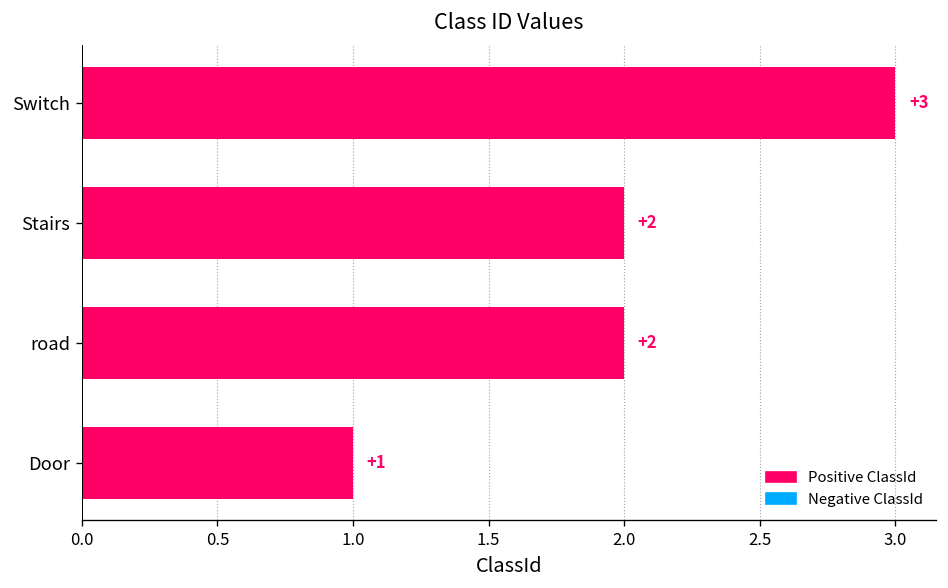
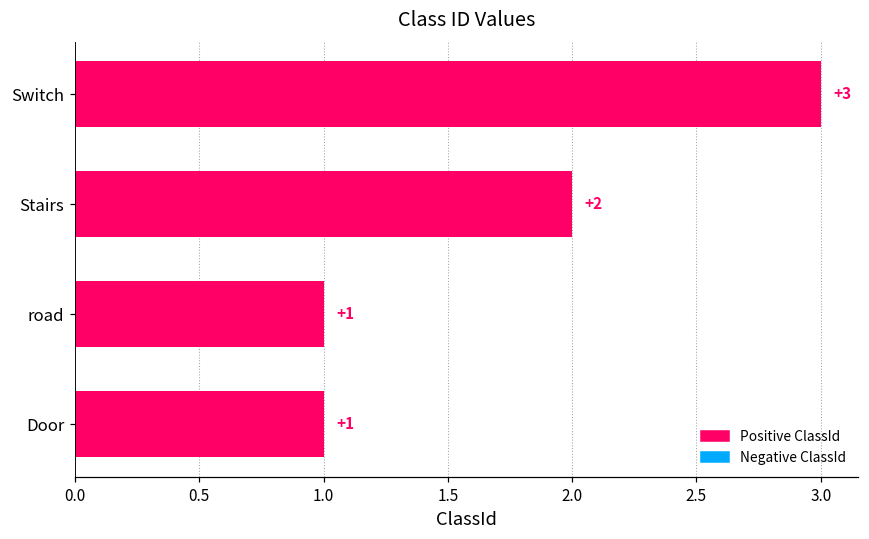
  {
    "Switch": "+3",
    "Stairs": "+2",
-   "road": "+2",
+   "road": "+1",
    "Door": "+1"
  }
